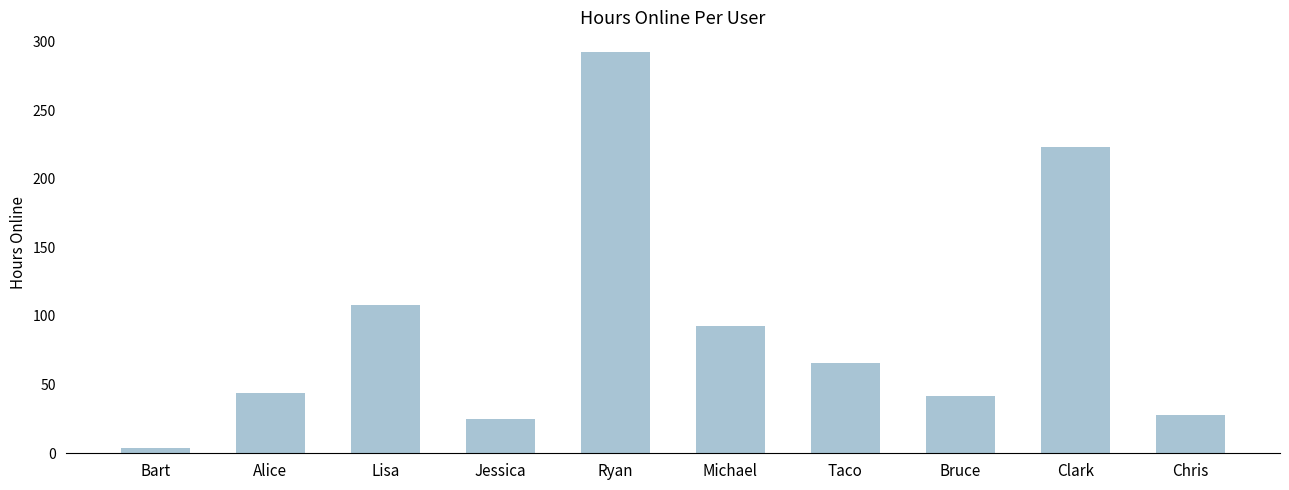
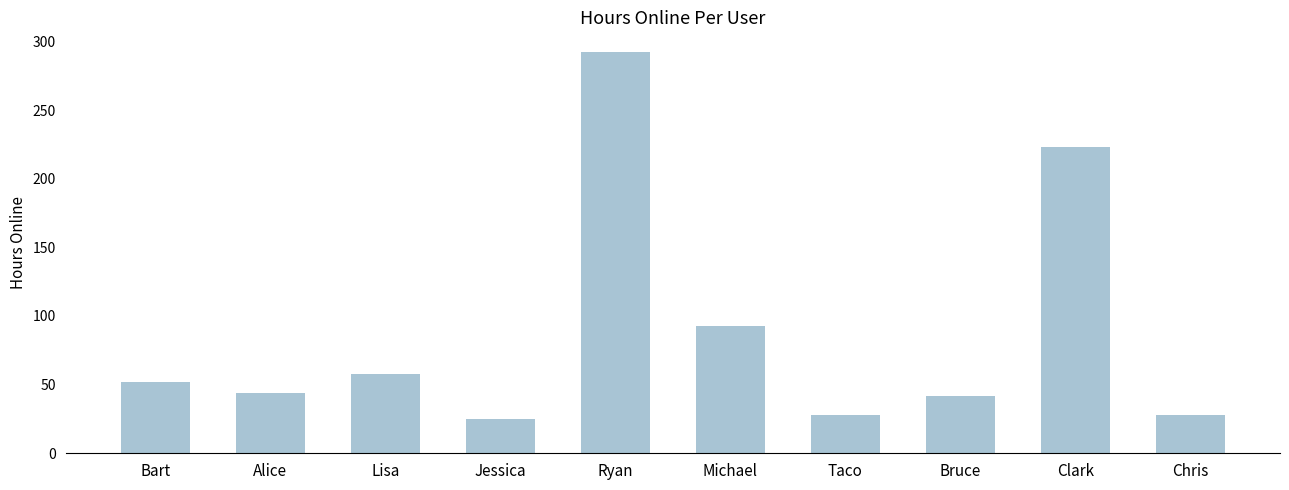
  {
-   "Bart": 4,
+   "Bart": 52,
    "Alice": 44,
-   "Lisa": 108,
+   "Lisa": 58,
    "Jessica": 25,
    "Ryan": 292,
    "Michael": 93,
-   "Taco": 66,
+   "Taco": 28,
    "Bruce": 42,
    "Clark": 223,
    "Chris": 28
  }
